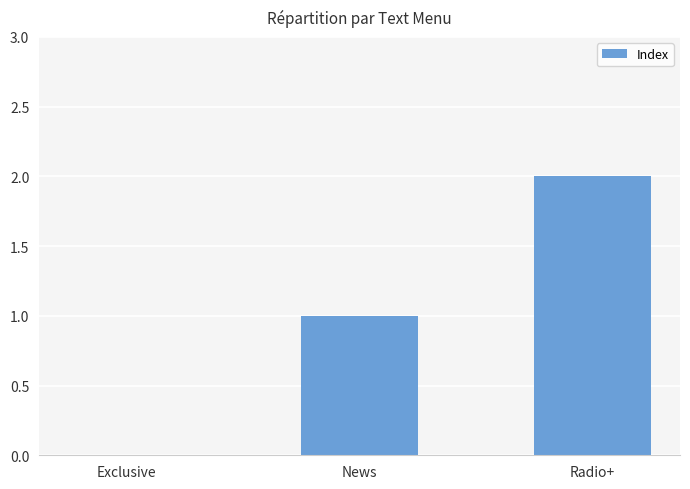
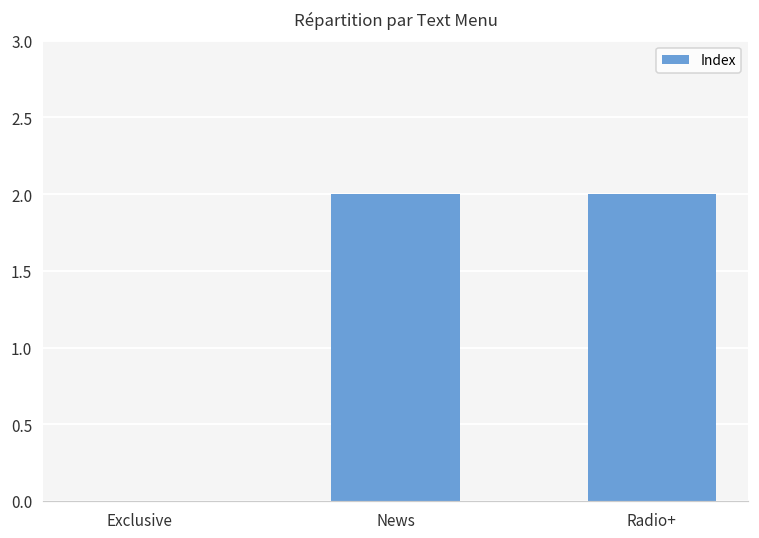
  {
    "Exclusive": 0,
-   "News": 1,
+   "News": 2,
    "Radio+": 2
  }
